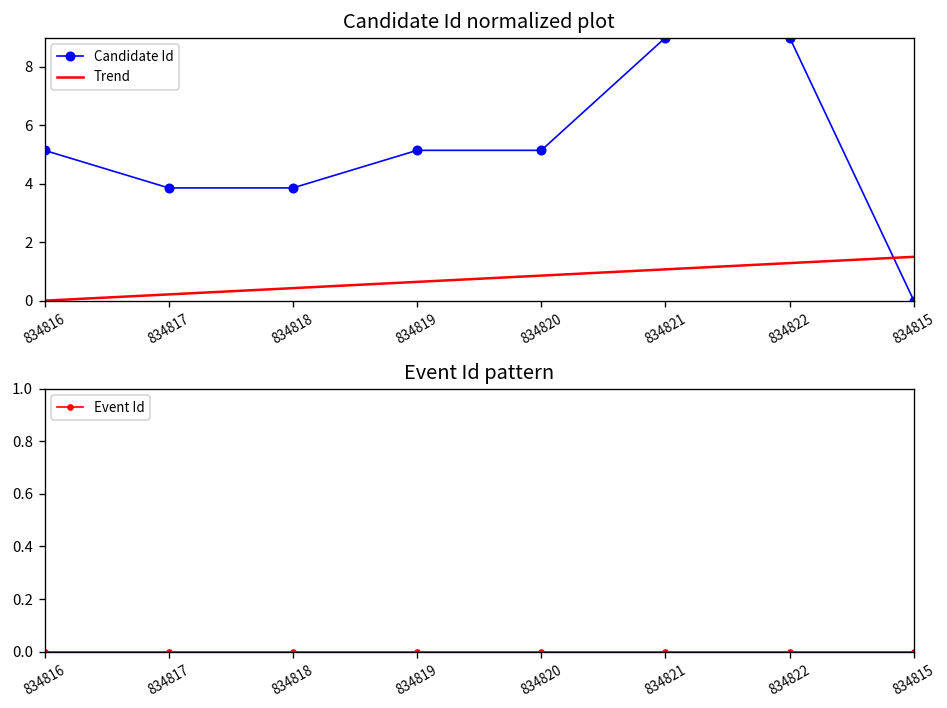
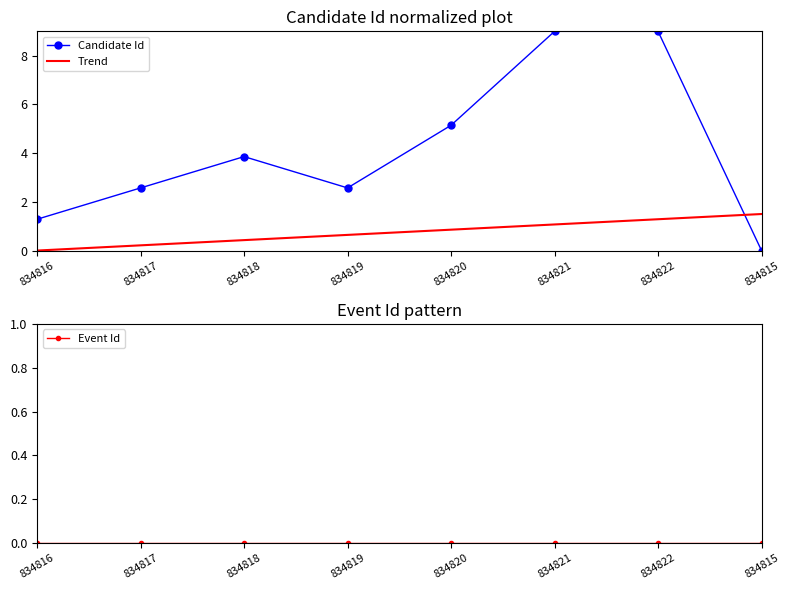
  {
    "Candidate Id normalized plot": {
      "Candidate Id": {
-       "834816": 5.1,
-       "834817": 3.9,
+       "834816": 1.3,
+       "834817": 2.6,
        "834818": 3.9,
-       "834819": 5.1,
+       "834819": 2.6,
        "834820": 5.1,
        "834821": 9.0,
        "834822": 9.0,
        "834815": 0.0
      },
      "Trend": {
        "834816": 0.0,
        "834817": 0.2,
        "834818": 0.4,
        "834819": 0.6,
        "834820": 0.9,
        "834821": 1.1,
        "834822": 1.3,
        "834815": 1.5
      }
    },
    "Event Id pattern": {
      "834816": 0.00,
      "834817": 0.00,
      "834818": 0.00,
      "834819": 0.00,
      "834820": 0.00,
      "834821": 0.00,
      "834822": 0.00,
      "834815": 0.00
    }
  }
